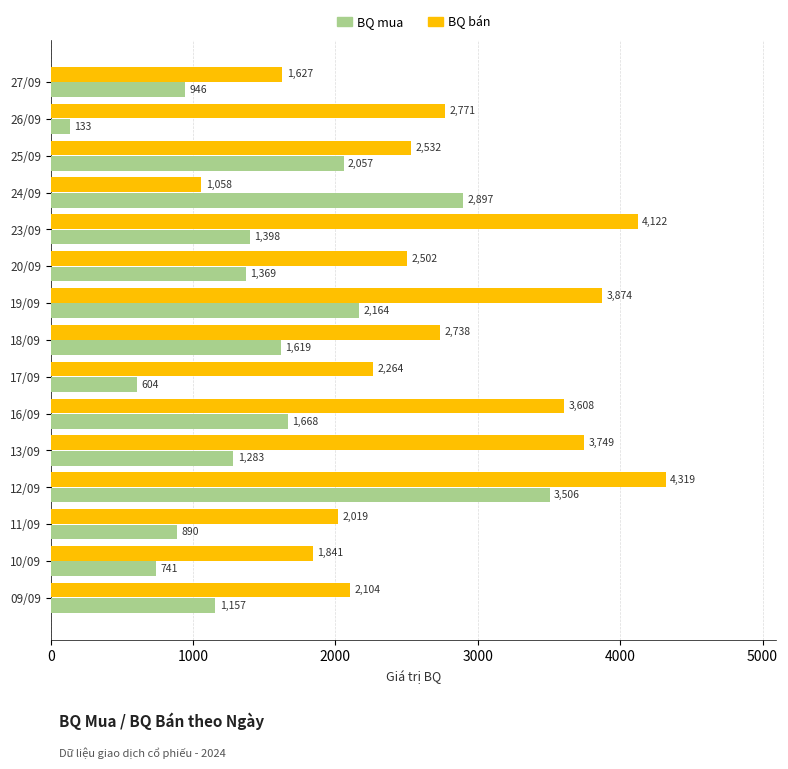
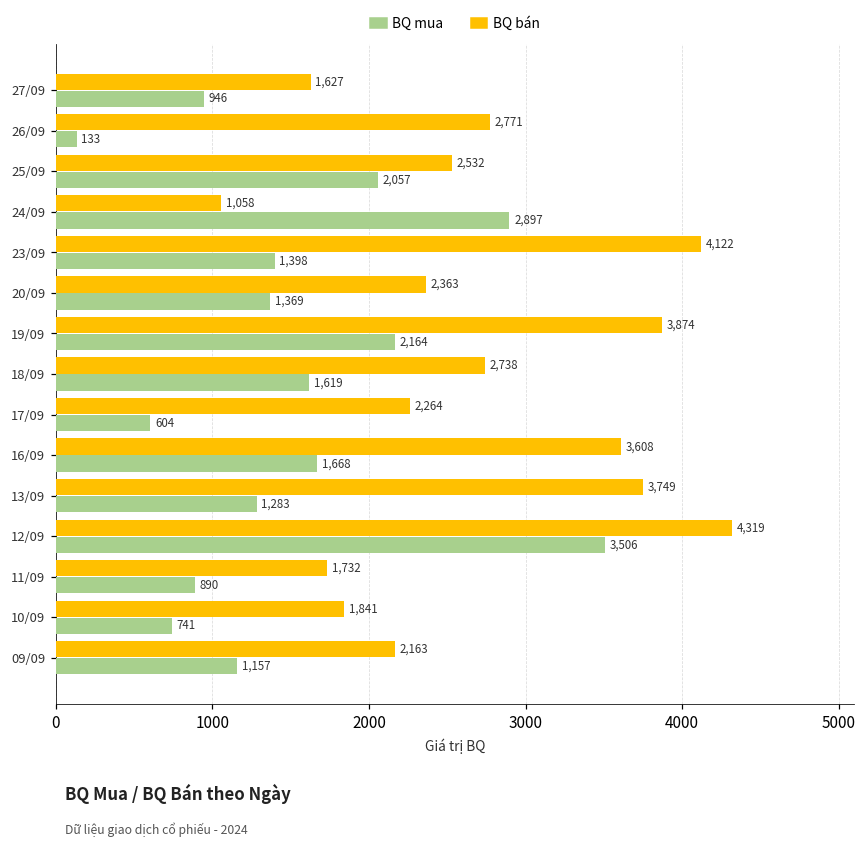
  {
    "BQ mua": {
      "27/09": "946",
      "26/09": "133",
      "25/09": "2,057",
      "24/09": "2,897",
      "23/09": "1,398",
      "20/09": "1,369",
      "19/09": "2,164",
      "18/09": "1,619",
      "17/09": "604",
      "16/09": "1,668",
      "13/09": "1,283",
      "12/09": "3,506",
      "11/09": "890",
      "10/09": "741",
      "09/09": "1,157"
    },
    "BQ bán": {
      "27/09": "1,627",
      "26/09": "2,771",
      "25/09": "2,532",
      "24/09": "1,058",
      "23/09": "4,122",
-     "20/09": "2,502",
+     "20/09": "2,363",
      "19/09": "3,874",
      "18/09": "2,738",
      "17/09": "2,264",
      "16/09": "3,608",
      "13/09": "3,749",
      "12/09": "4,319",
-     "11/09": "2,019",
+     "11/09": "1,732",
      "10/09": "1,841",
-     "09/09": "2,104"
+     "09/09": "2,163"
    }
  }
